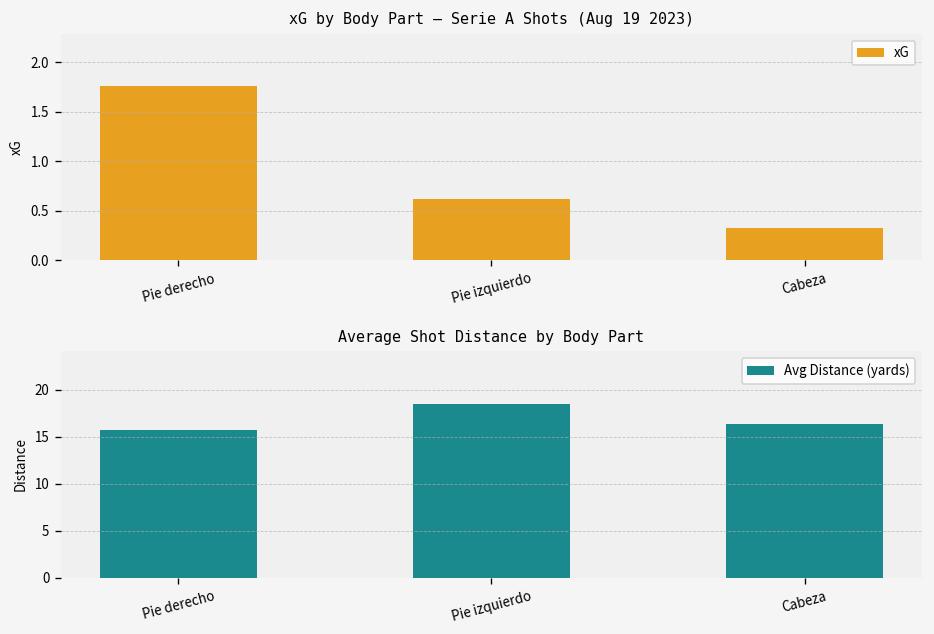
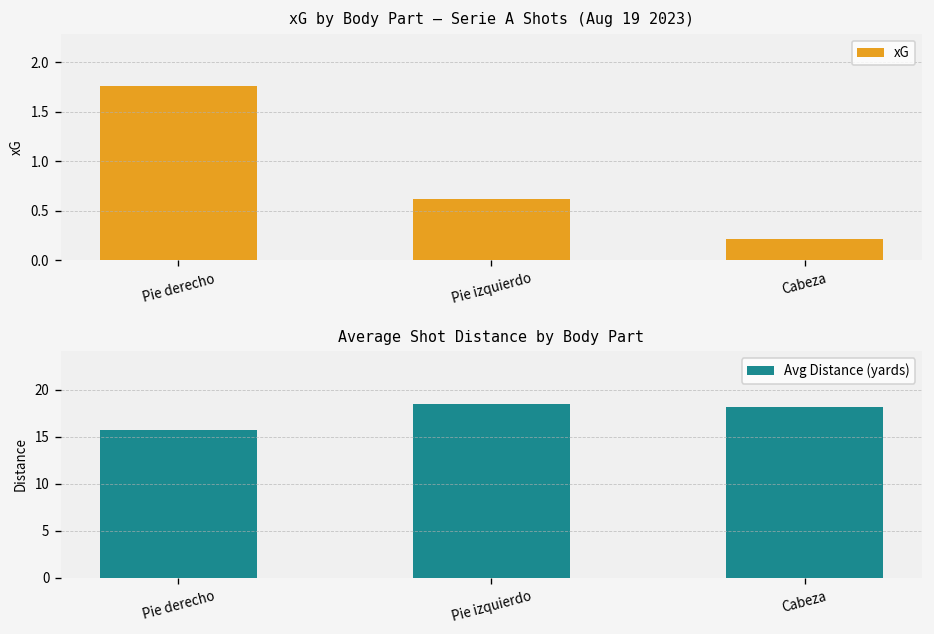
  {
    "xG by Body Part — Serie A Shots (Aug 19 2023)": {
      "Pie derecho": 1.8,
      "Pie izquierdo": 0.6,
-     "Cabeza": 0.3
+     "Cabeza": 0.2
    },
    "Average Shot Distance by Body Part": {
      "Pie derecho": 16,
      "Pie izquierdo": 19,
-     "Cabeza": 16
+     "Cabeza": 18
    }
  }
